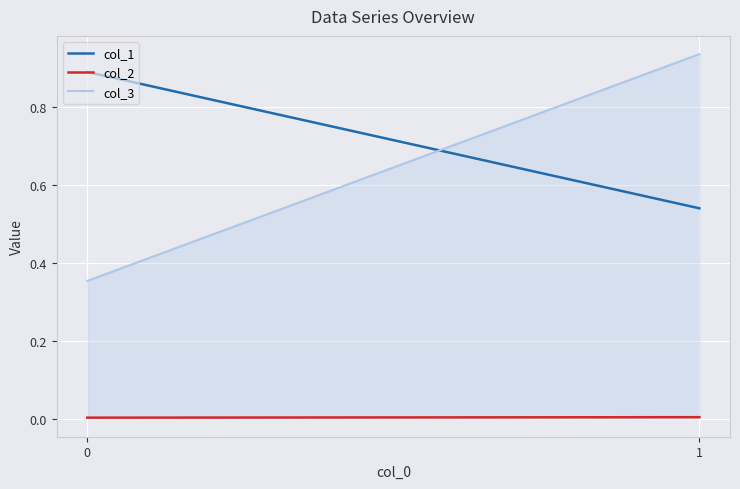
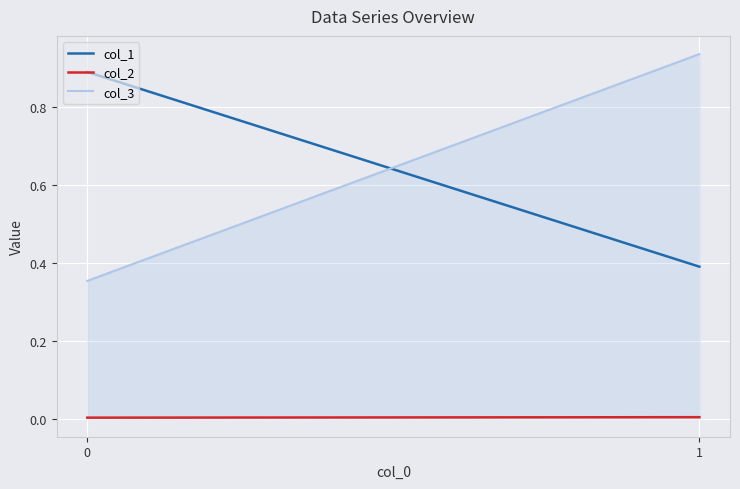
  {
    "col_1": {
-     "1": 0.54
+     "1": 0.39
    },
    "col_2": {
      "0": 0.00,
      "1": 0.00
    },
    "col_3": {
      "0": 0.35,
      "1": 0.93
    }
  }
